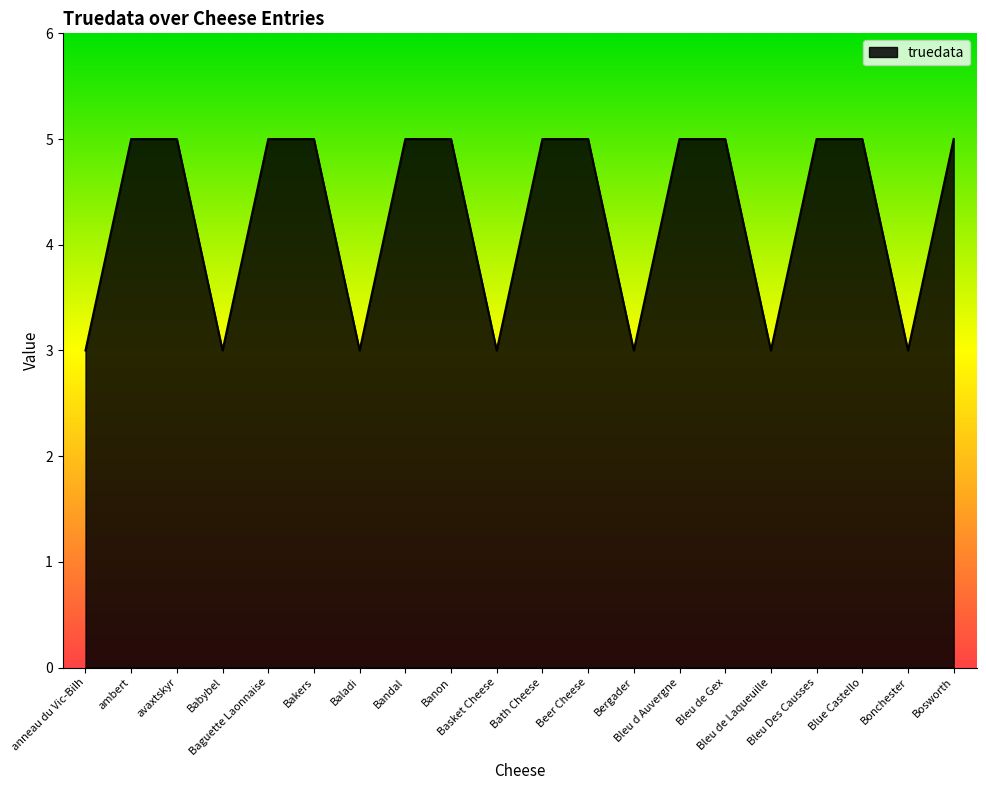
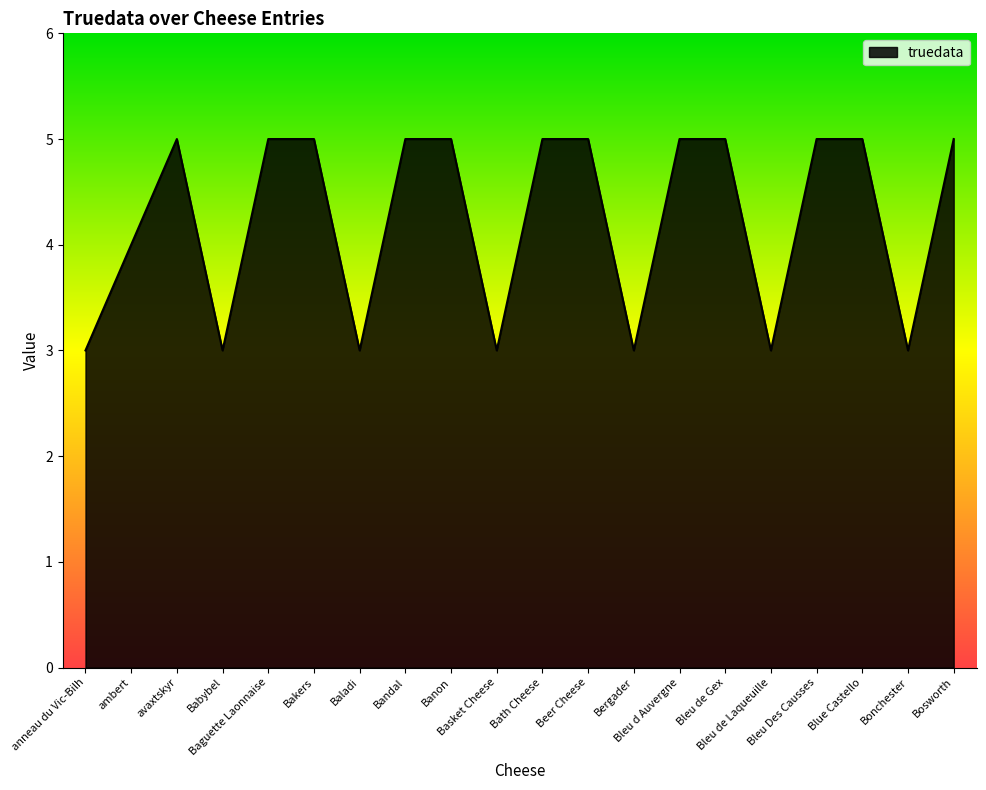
  {
    "anneau du Vic-Bilh": 3,
-   "ambert": 5,
+   "ambert": 4,
    "avaxtskyr": 5,
    "Babybel": 3,
    "Baguette Laonnaise": 5,
    "Bakers": 5,
    "Baladi": 3,
    "Bandal": 5,
    "Banon": 5,
    "Basket Cheese": 3,
    "Bath Cheese": 5,
    "Beer Cheese": 5,
    "Bergader": 3,
    "Bleu d Auvergne": 5,
    "Bleu de Gex": 5,
    "Bleu de Laqueuille": 3,
    "Bleu Des Causses": 5,
    "Blue Castello": 5,
    "Bonchester": 3,
    "Bosworth": 5
  }
